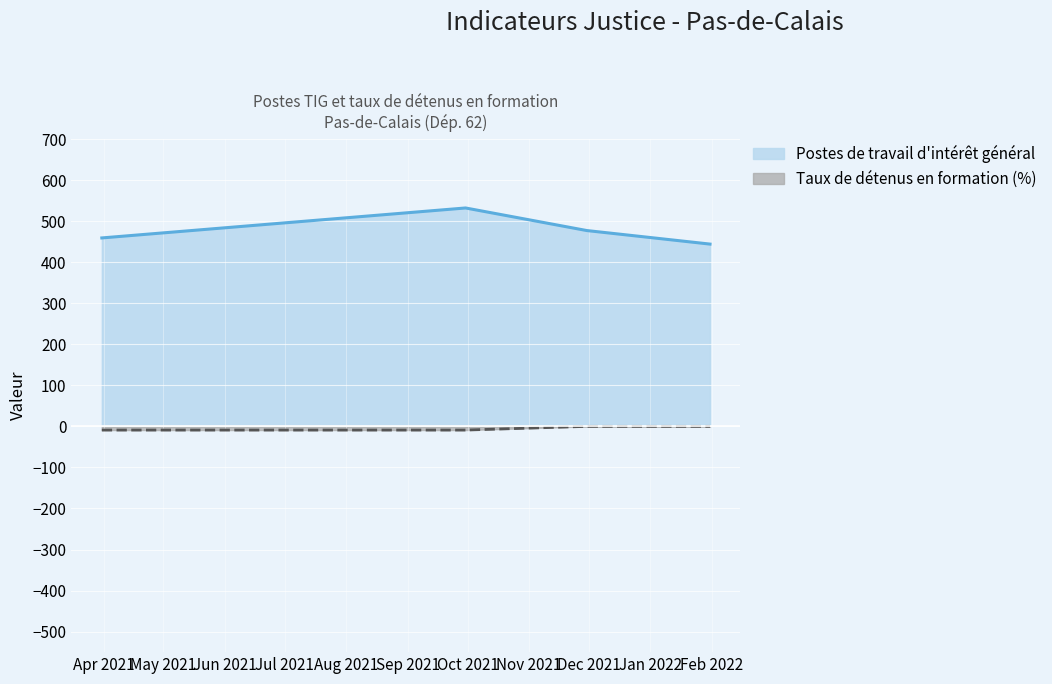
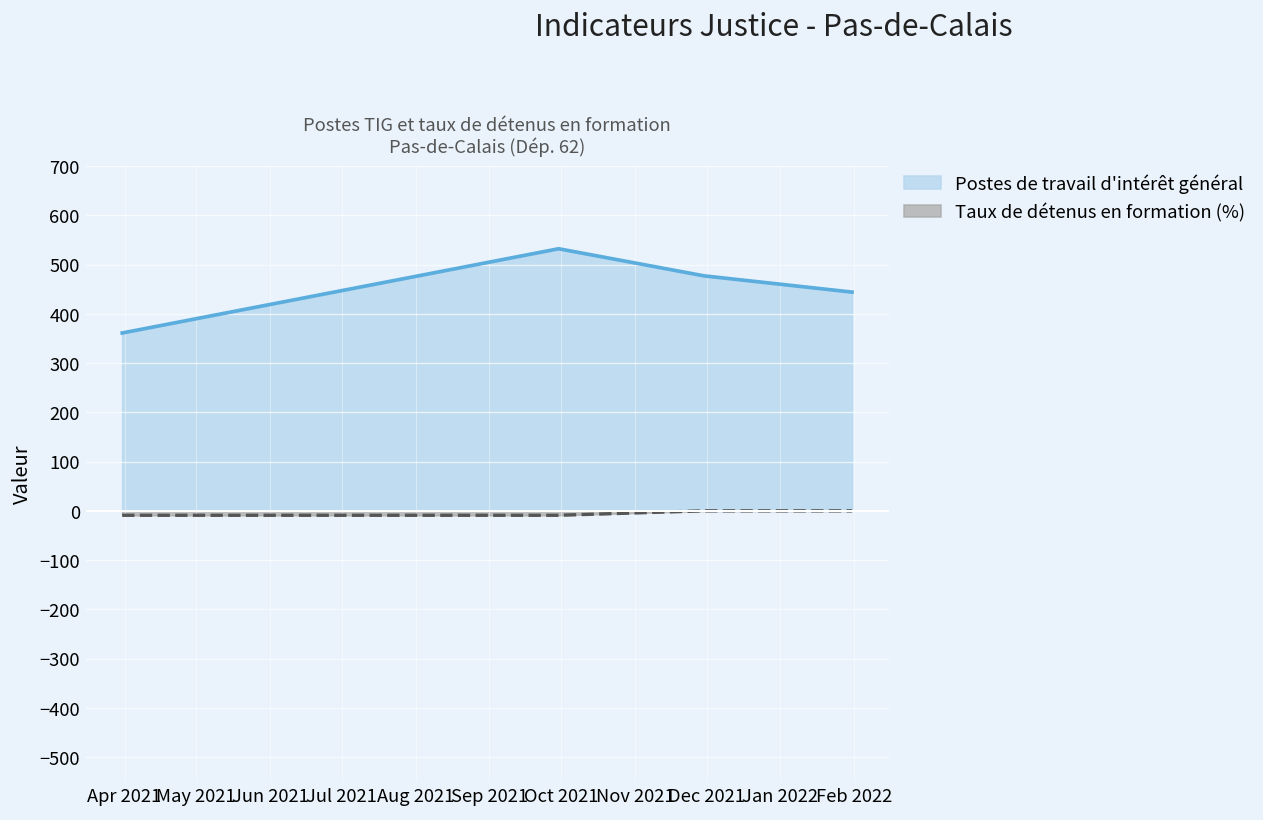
  {
    "Postes de travail d'intérêt général": {
-     "Apr 2021": 460,
+     "Apr 2021": 360,
      "Oct 2021": 530,
      "Dec 2021": 480,
      "Feb 2022": 440
    }
  }
